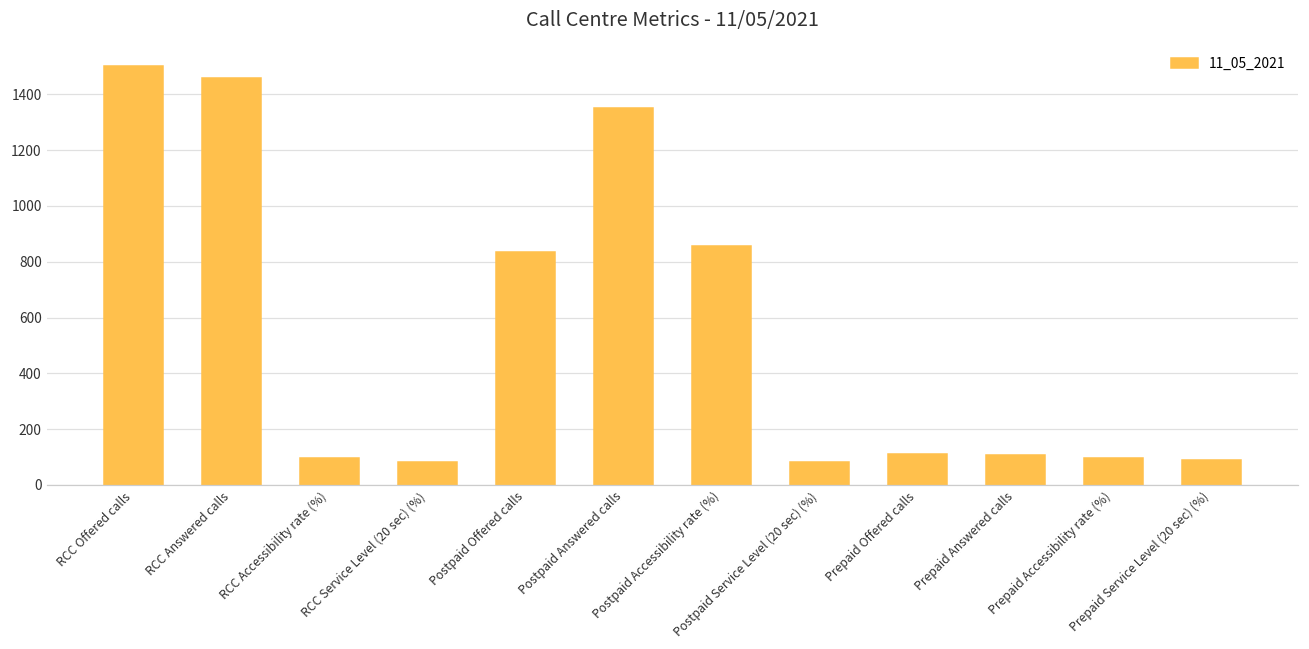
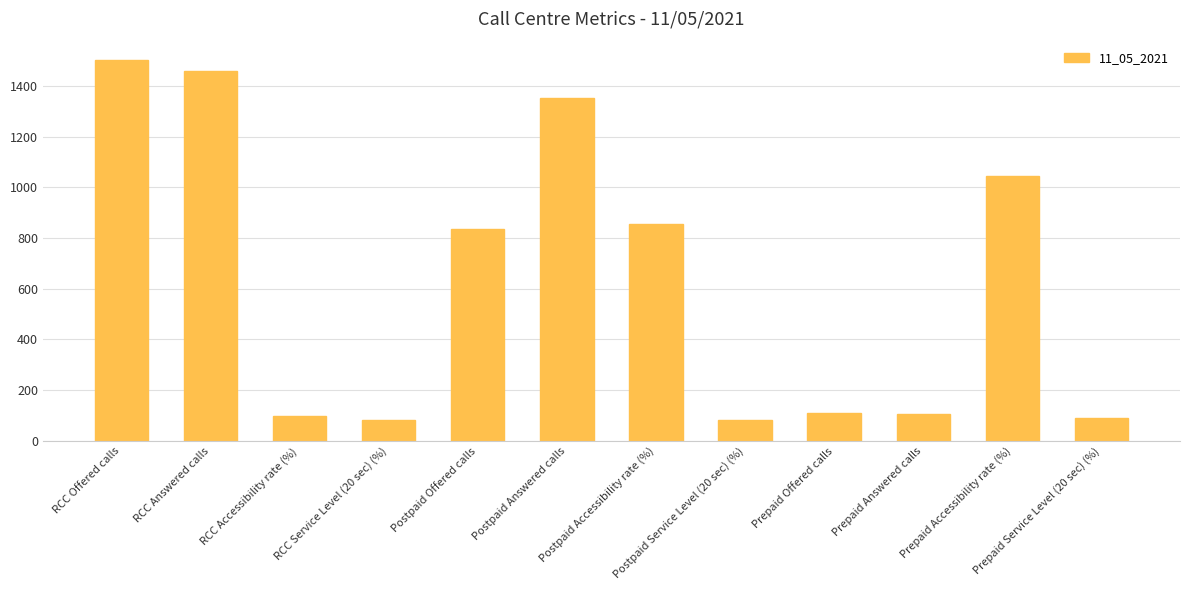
  {
    "RCC Offered calls": 1500,
    "RCC Answered calls": 1460,
    "RCC Accessibility rate (%)": 100,
    "RCC Service Level (20 sec) (%)": 80,
    "Postpaid Offered calls": 830,
    "Postpaid Answered calls": 1350,
    "Postpaid Accessibility rate (%)": 860,
    "Postpaid Service Level (20 sec) (%)": 80,
    "Prepaid Offered calls": 110,
    "Prepaid Answered calls": 110,
-   "Prepaid Accessibility rate (%)": 100,
+   "Prepaid Accessibility rate (%)": 1050,
    "Prepaid Service Level (20 sec) (%)": 90
  }
